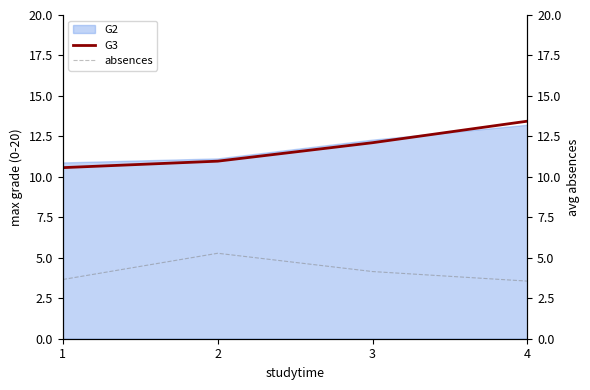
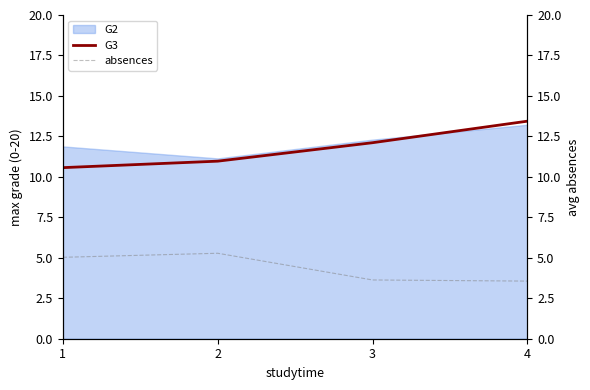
  {
    "G2": {
-     "1": 10.9,
+     "1": 11.9,
      "2": 11.1,
      "3": 12.3,
      "4": 13.2
    },
    "G3": {
      "1": 10.6,
      "2": 11.0,
      "3": 12.1,
      "4": 13.4
    },
    "absences": {
-     "1": 3.7,
+     "1": 5.0,
      "2": 5.3,
-     "3": 4.2,
+     "3": 3.6,
      "4": 3.6
    }
  }
